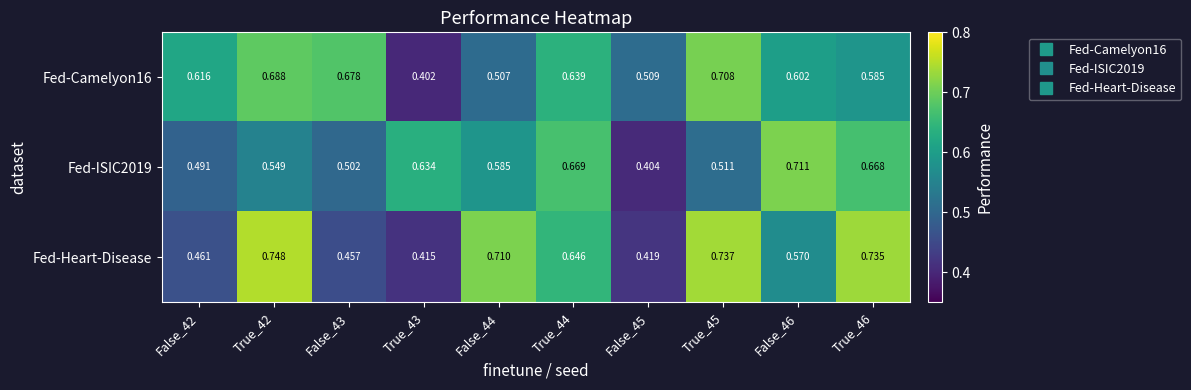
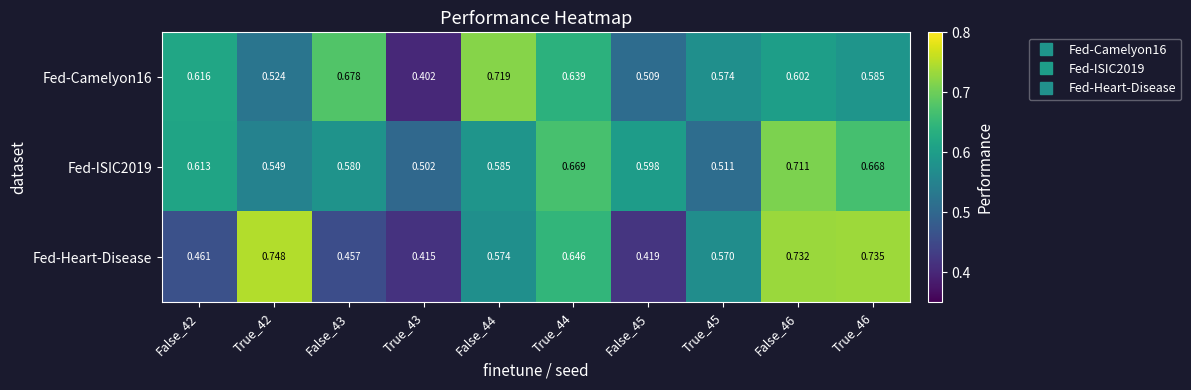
  {
    "Fed-Camelyon16": {
      "False_42": 0.616,
-     "True_42": 0.688,
+     "True_42": 0.524,
      "False_43": 0.678,
      "True_43": 0.402,
-     "False_44": 0.507,
+     "False_44": 0.719,
      "True_44": 0.639,
      "False_45": 0.509,
-     "True_45": 0.708,
+     "True_45": 0.574,
      "False_46": 0.602,
      "True_46": 0.585
    },
    "Fed-ISIC2019": {
-     "False_42": 0.491,
+     "False_42": 0.613,
      "True_42": 0.549,
-     "False_43": 0.502,
-     "True_43": 0.634,
+     "False_43": 0.580,
+     "True_43": 0.502,
      "False_44": 0.585,
      "True_44": 0.669,
-     "False_45": 0.404,
+     "False_45": 0.598,
      "True_45": 0.511,
      "False_46": 0.711,
      "True_46": 0.668
    },
    "Fed-Heart-Disease": {
      "False_42": 0.461,
      "True_42": 0.748,
      "False_43": 0.457,
      "True_43": 0.415,
-     "False_44": 0.710,
+     "False_44": 0.574,
      "True_44": 0.646,
      "False_45": 0.419,
-     "True_45": 0.737,
-     "False_46": 0.570,
+     "True_45": 0.570,
+     "False_46": 0.732,
      "True_46": 0.735
    }
  }
